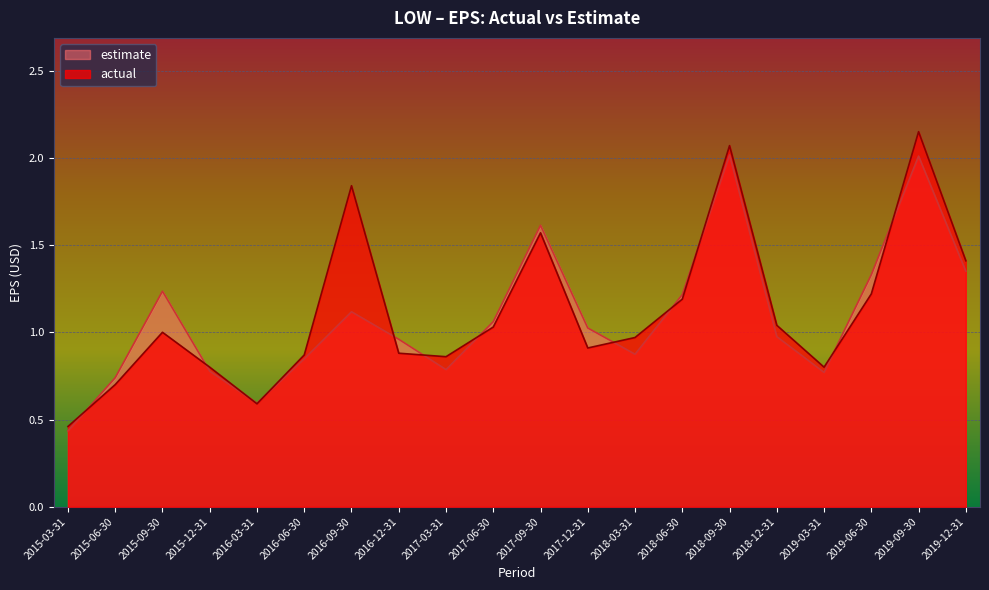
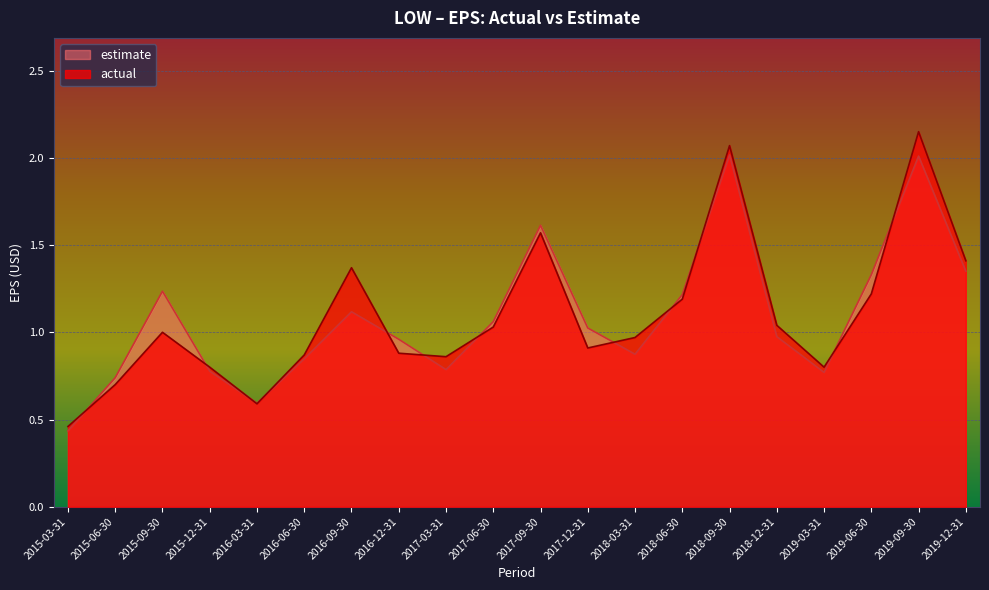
  {
    "estimate": {
      "2015-03-31": 0.43,
      "2015-06-30": 0.74,
      "2015-09-30": 1.24,
      "2015-12-31": 0.78,
      "2016-06-30": 0.85,
      "2016-09-30": 1.12,
      "2016-12-31": 0.96,
      "2017-03-31": 0.79,
      "2017-06-30": 1.06,
      "2017-09-30": 1.61,
      "2017-12-31": 1.02,
      "2018-03-31": 0.87,
      "2018-06-30": 1.22,
      "2018-09-30": 2.02,
      "2018-12-31": 0.98,
      "2019-03-31": 0.77,
      "2019-06-30": 1.33,
      "2019-09-30": 2.01,
      "2019-12-31": 1.35
    },
    "actual": {
      "2015-03-31": 0.46,
      "2015-06-30": 0.70,
      "2015-09-30": 1.00,
      "2015-12-31": 0.80,
      "2016-06-30": 0.87,
-     "2016-09-30": 1.84,
+     "2016-09-30": 1.37,
      "2016-12-31": 0.88,
      "2017-03-31": 0.86,
      "2017-06-30": 1.03,
      "2017-09-30": 1.57,
      "2017-12-31": 0.91,
      "2018-03-31": 0.97,
      "2018-06-30": 1.19,
      "2018-09-30": 2.07,
      "2018-12-31": 1.04,
      "2019-03-31": 0.80,
      "2019-06-30": 1.22,
      "2019-09-30": 2.15,
      "2019-12-31": 1.41
    }
  }
